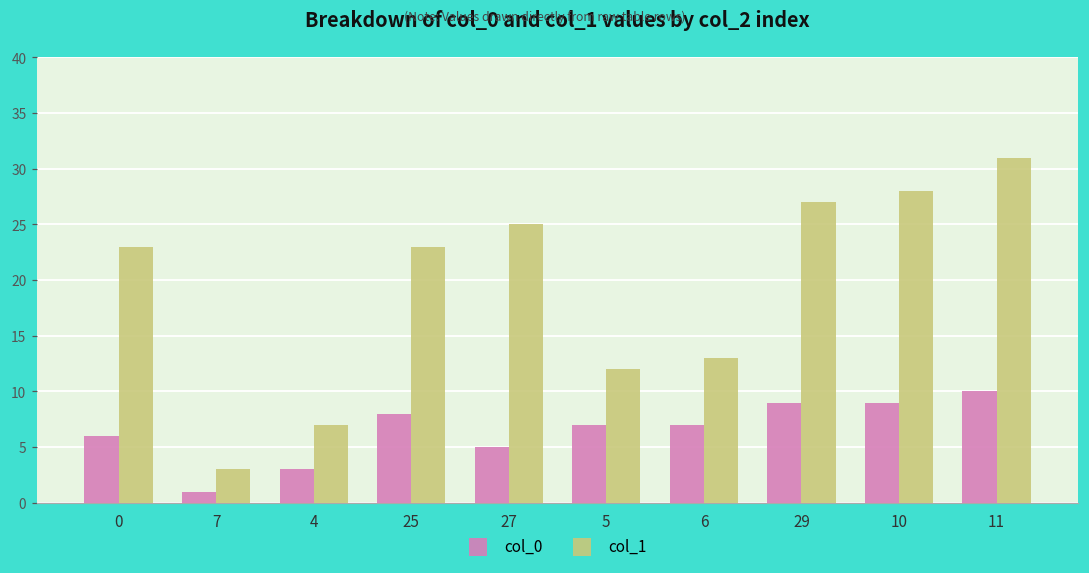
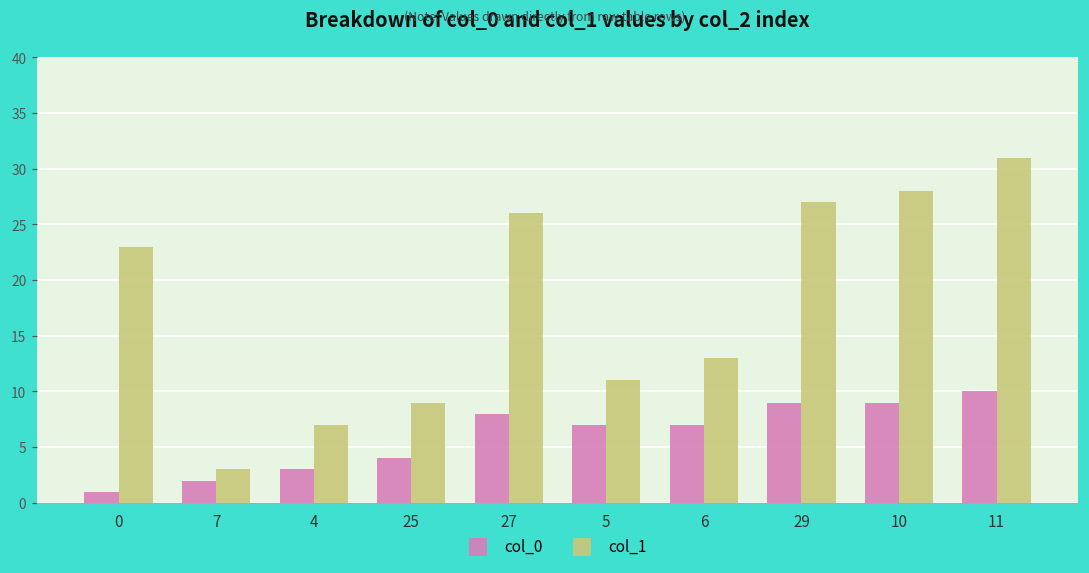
  {
    "col_0": {
-     "0": 6,
-     "7": 1,
+     "0": 1,
+     "7": 2,
      "4": 3,
-     "25": 8,
-     "27": 5,
+     "25": 4,
+     "27": 8,
      "5": 7,
      "6": 7,
      "29": 9,
      "10": 9,
      "11": 10
    },
    "col_1": {
      "0": 23,
      "7": 3,
      "4": 7,
-     "25": 23,
-     "27": 25,
-     "5": 12,
+     "25": 9,
+     "27": 26,
+     "5": 11,
      "6": 13,
      "29": 27,
      "10": 28,
      "11": 31
    }
  }
